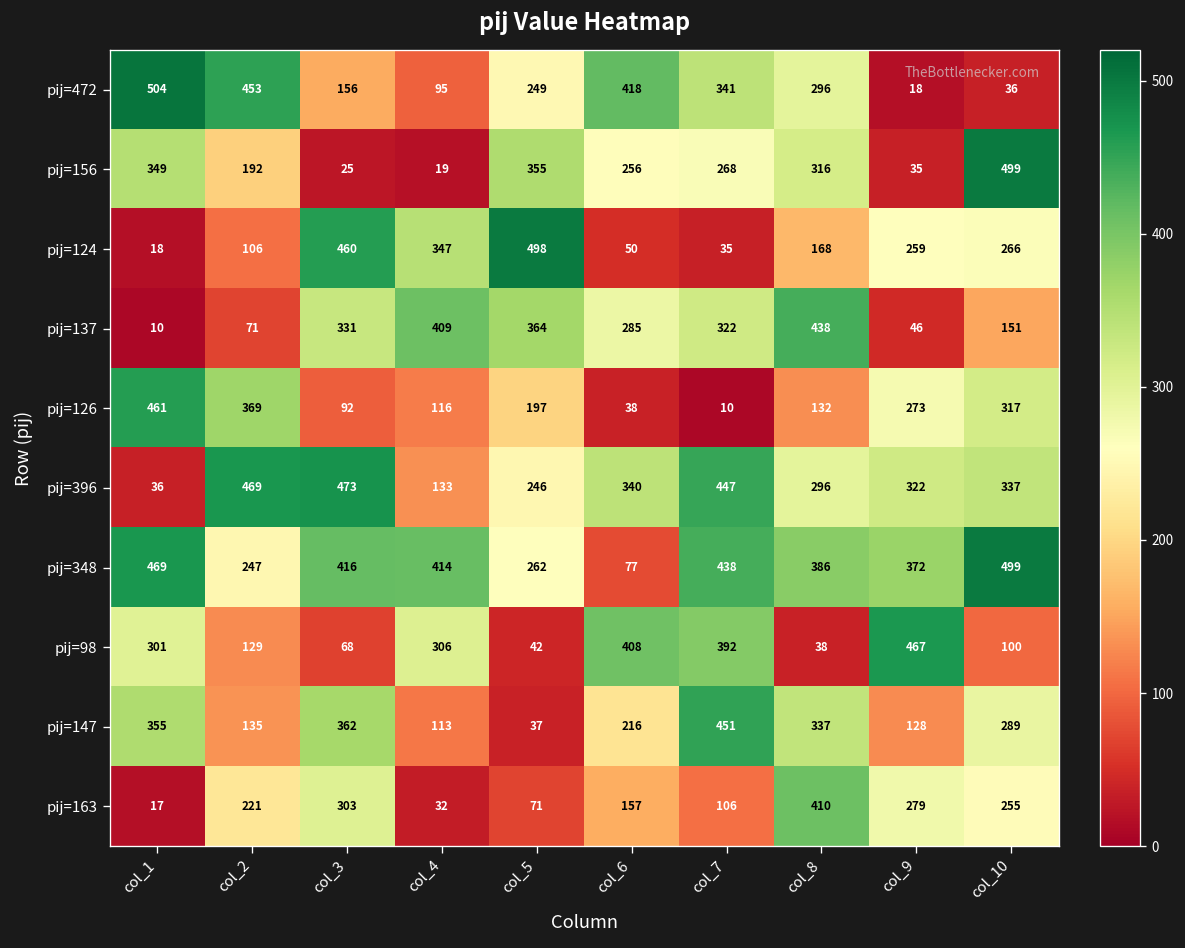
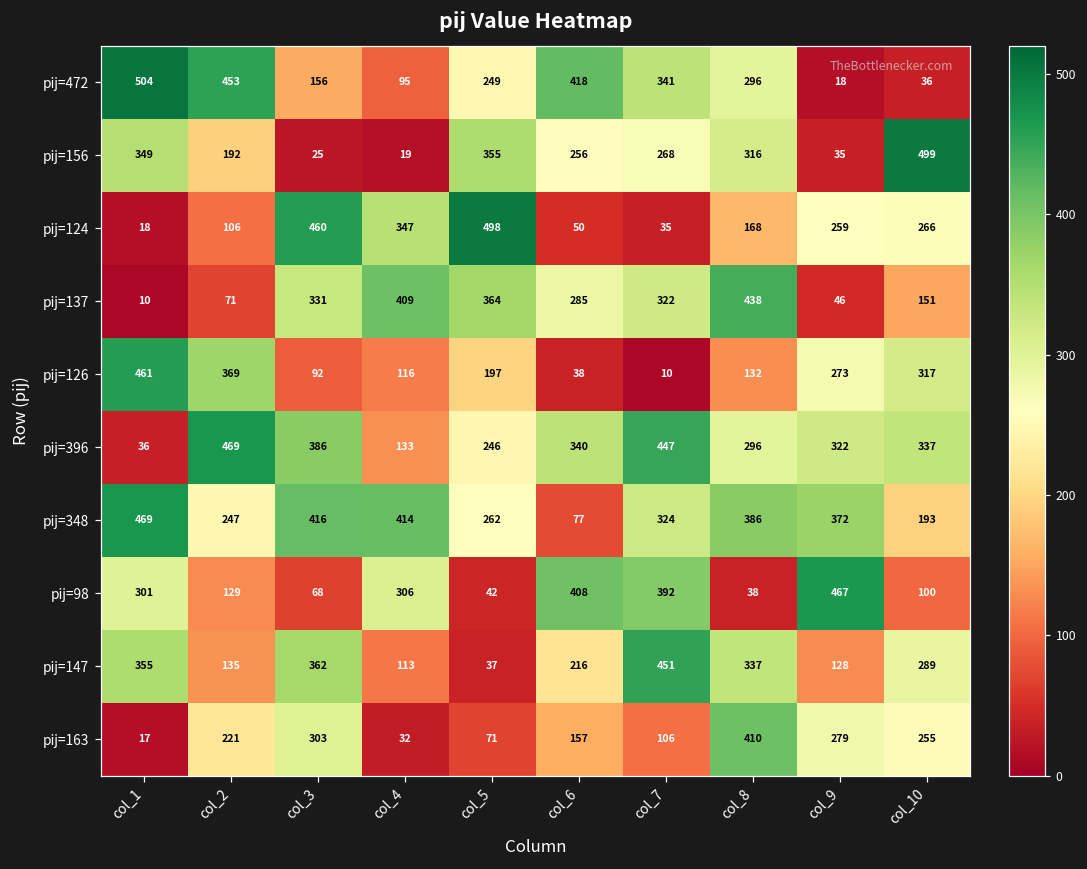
  {
    "pij=472": {
      "col_1": 504,
      "col_2": 453,
      "col_3": 156,
      "col_4": 95,
      "col_5": 249,
      "col_6": 418,
      "col_7": 341,
      "col_8": 296,
      "col_9": 18
    },
    "pij=156": {
      "col_1": 349,
      "col_2": 192,
      "col_3": 25,
      "col_4": 19,
      "col_5": 355,
      "col_6": 256,
      "col_7": 268,
      "col_8": 316,
      "col_9": 35,
      "col_10": 499
    },
    "pij=124": {
      "col_1": 18,
      "col_2": 106,
      "col_3": 460,
      "col_4": 347,
      "col_5": 498,
      "col_6": 50,
      "col_7": 35,
      "col_8": 168,
      "col_9": 259,
      "col_10": 266
    },
    "pij=137": {
      "col_1": 10,
      "col_2": 71,
      "col_3": 331,
      "col_4": 409,
      "col_5": 364,
      "col_6": 285,
      "col_7": 322,
      "col_8": 438,
      "col_9": 46,
      "col_10": 151
    },
    "pij=126": {
      "col_1": 461,
      "col_2": 369,
      "col_3": 92,
      "col_4": 116,
      "col_5": 197,
      "col_6": 38,
      "col_7": 10,
      "col_8": 132,
      "col_9": 273,
      "col_10": 317
    },
    "pij=396": {
      "col_1": 36,
      "col_2": 469,
-     "col_3": 473,
+     "col_3": 386,
      "col_4": 133,
      "col_5": 246,
      "col_6": 340,
      "col_7": 447,
      "col_8": 296,
      "col_9": 322,
      "col_10": 337
    },
    "pij=348": {
      "col_1": 469,
      "col_2": 247,
      "col_3": 416,
      "col_4": 414,
      "col_5": 262,
      "col_6": 77,
-     "col_7": 438,
+     "col_7": 324,
      "col_8": 386,
      "col_9": 372,
-     "col_10": 499
+     "col_10": 193
    },
    "pij=98": {
      "col_1": 301,
      "col_2": 129,
      "col_3": 68,
      "col_4": 306,
      "col_5": 42,
      "col_6": 408,
      "col_7": 392,
      "col_8": 38,
      "col_9": 467,
      "col_10": 100
    },
    "pij=147": {
      "col_1": 355,
      "col_2": 135,
      "col_3": 362,
      "col_4": 113,
      "col_5": 37,
      "col_6": 216,
      "col_7": 451,
      "col_8": 337,
      "col_9": 128,
      "col_10": 289
    },
    "pij=163": {
      "col_1": 17,
      "col_2": 221,
      "col_3": 303,
      "col_4": 32,
      "col_5": 71,
      "col_6": 157,
      "col_7": 106,
      "col_8": 410,
      "col_9": 279,
      "col_10": 255
    }
  }
